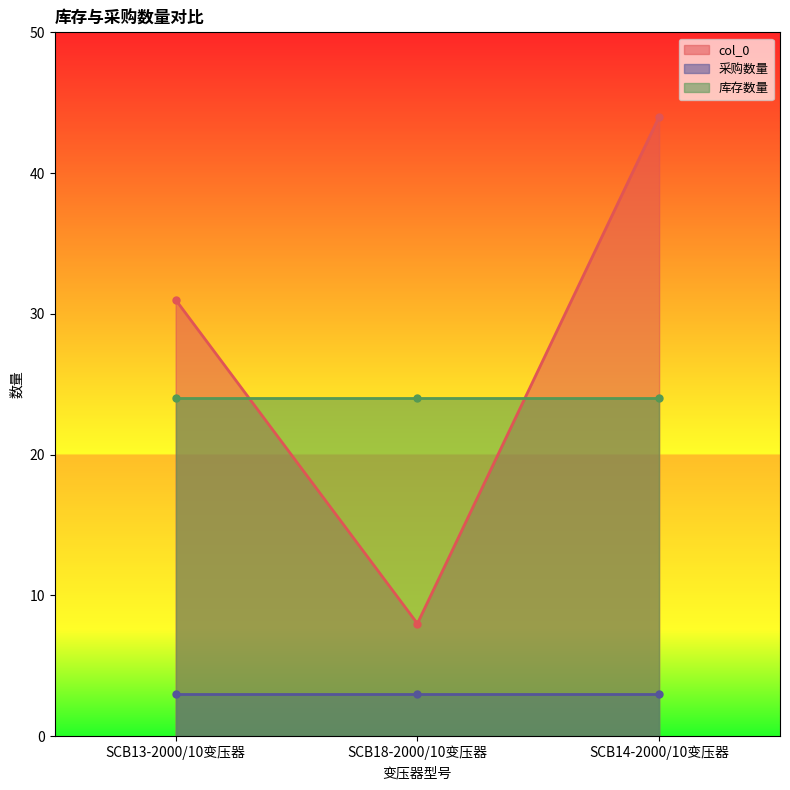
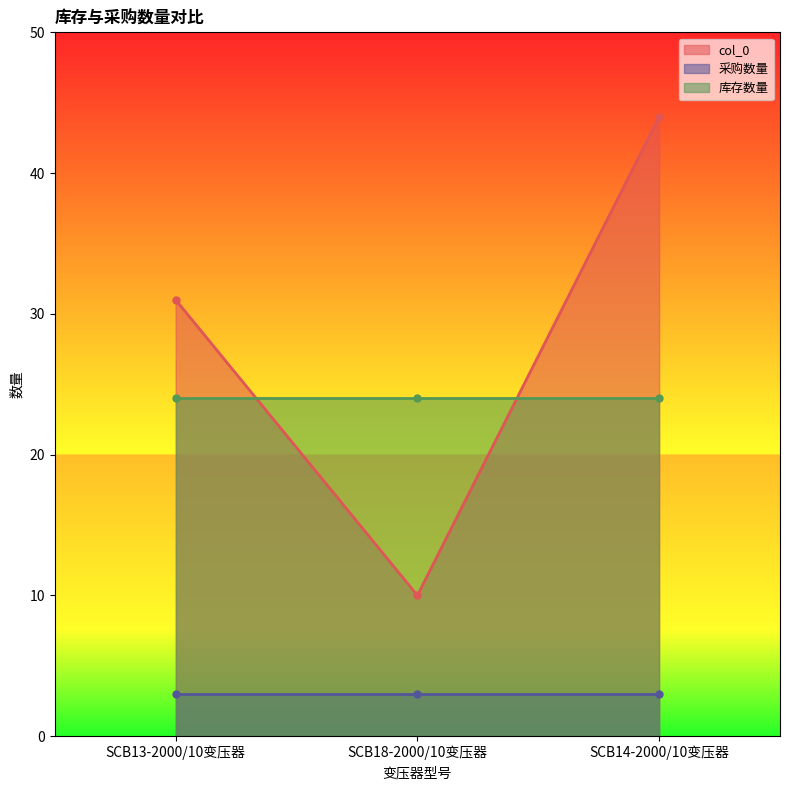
  {
    "col_0": {
      "SCB13-2000/10变压器": 31,
-     "SCB18-2000/10变压器": 8,
+     "SCB18-2000/10变压器": 10,
      "SCB14-2000/10变压器": 44
    },
    "采购数量": {
      "SCB13-2000/10变压器": 3,
      "SCB18-2000/10变压器": 3,
      "SCB14-2000/10变压器": 3
    },
    "库存数量": {
      "SCB13-2000/10变压器": 24,
      "SCB18-2000/10变压器": 24,
      "SCB14-2000/10变压器": 24
    }
  }
